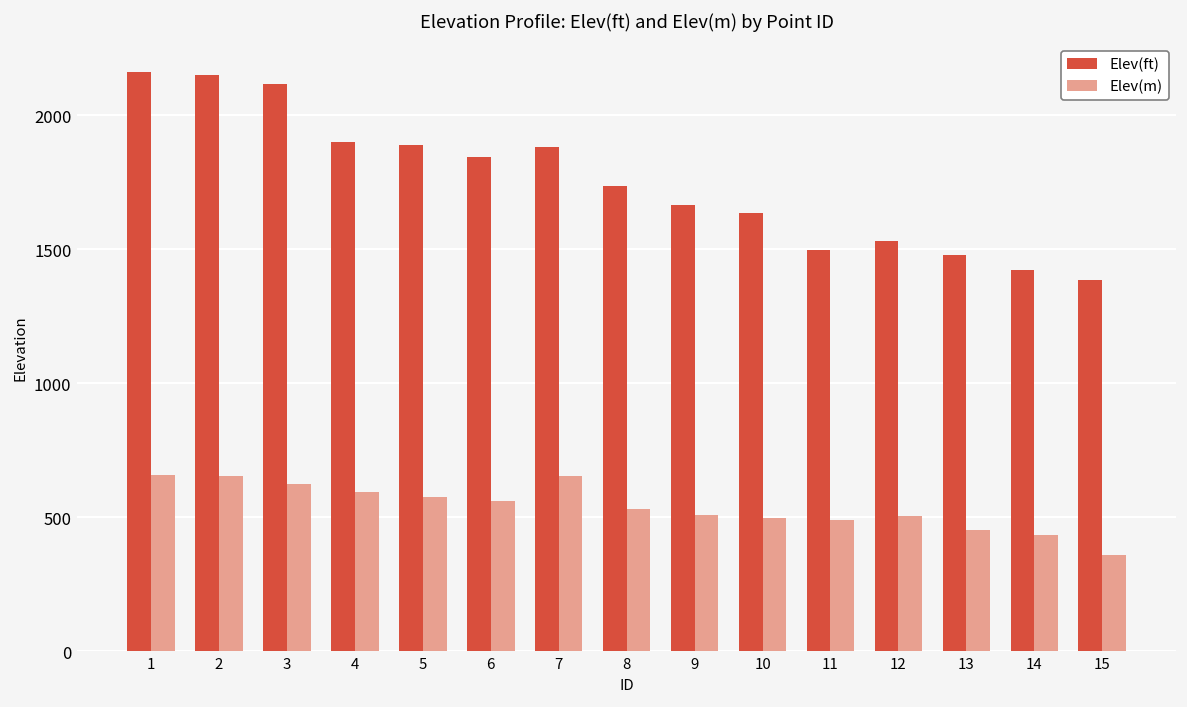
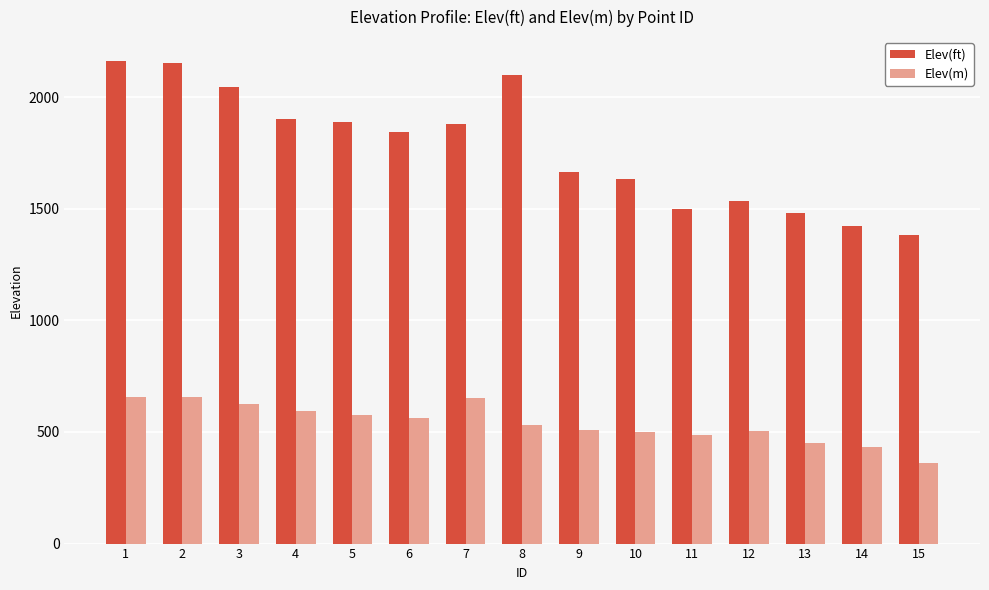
  {
    "Elev(ft)": {
      "1": 2160,
      "2": 2150,
-     "3": 2120,
+     "3": 2050,
      "4": 1900,
      "5": 1890,
      "6": 1850,
      "7": 1880,
-     "8": 1740,
+     "8": 2100,
      "9": 1670,
      "10": 1630,
      "11": 1500,
      "12": 1530,
      "13": 1480,
      "14": 1420,
      "15": 1380
    },
    "Elev(m)": {
      "1": 660,
      "2": 660,
      "3": 620,
      "4": 590,
      "5": 580,
      "6": 560,
      "7": 650,
      "8": 530,
      "9": 510,
      "10": 500,
      "11": 490,
      "12": 500,
      "13": 450,
      "14": 430,
      "15": 360
    }
  }
